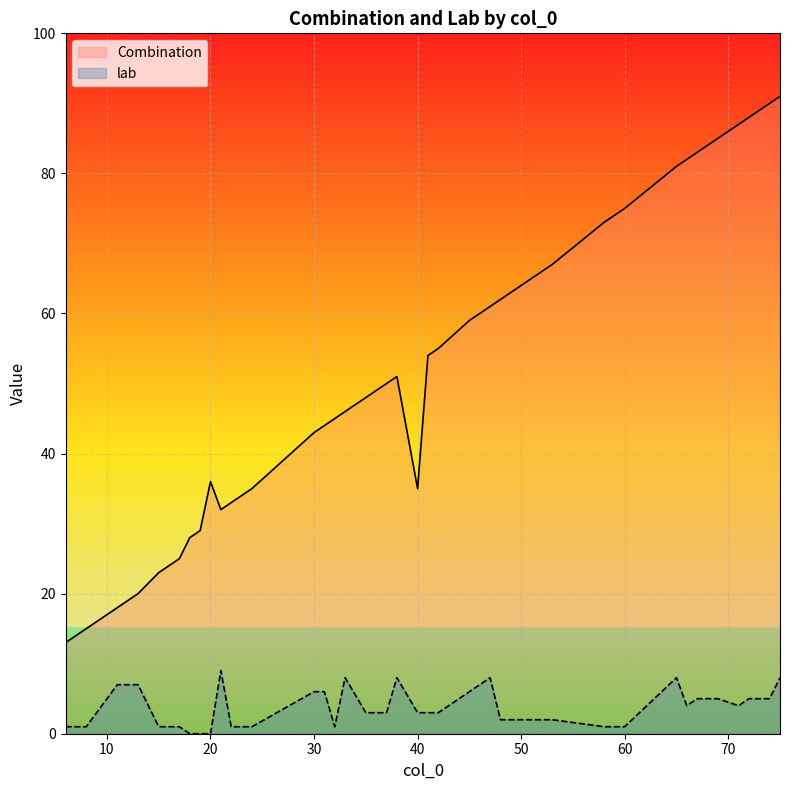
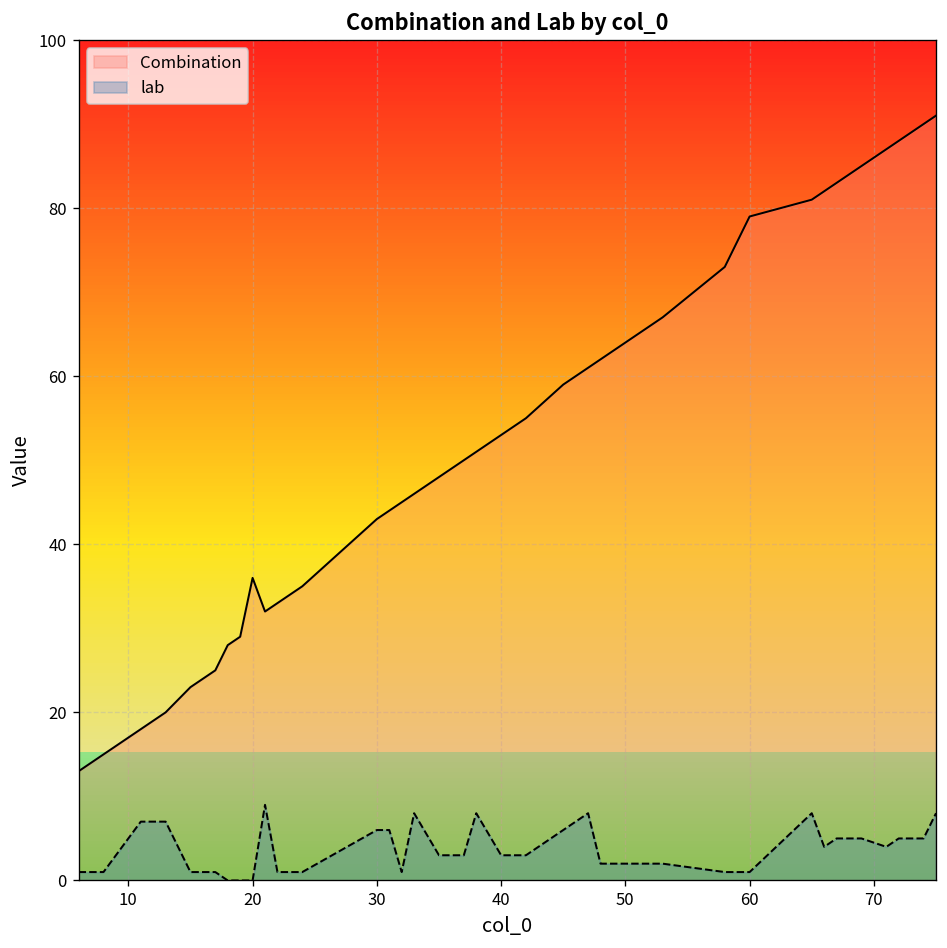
  {
    "Combination": {
      "20": 36,
      "30": 43,
-     "40": 35,
-     "60": 75
+     "40": 53,
+     "60": 79
    },
    "lab": {
      "20": 0,
      "30": 6,
      "40": 3,
      "60": 1
    }
  }
